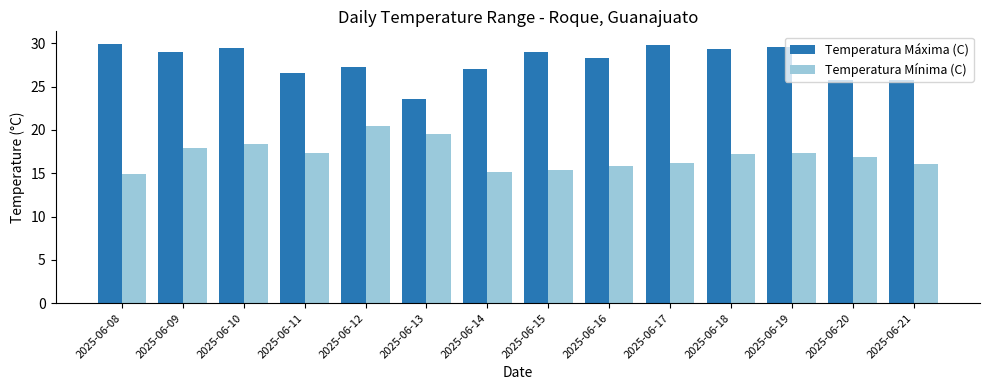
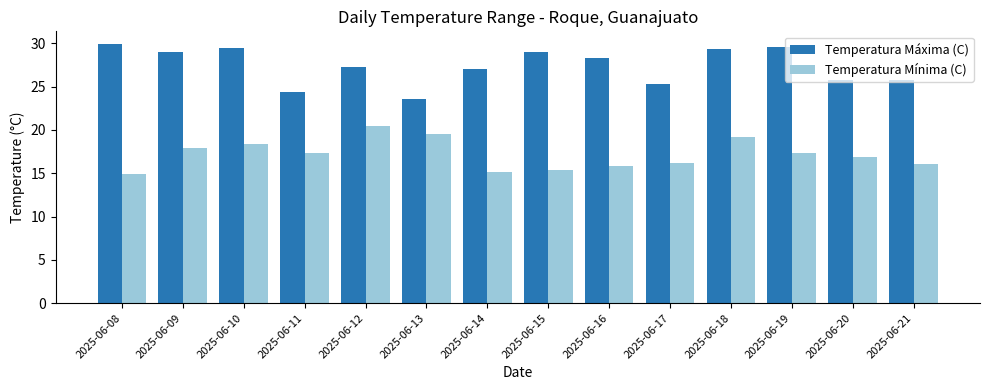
  {
    "Temperatura Máxima (C)": {
      "2025-06-08": 30,
      "2025-06-09": 29,
      "2025-06-10": 30,
-     "2025-06-11": 27,
+     "2025-06-11": 24,
      "2025-06-12": 27,
      "2025-06-13": 24,
      "2025-06-14": 27,
      "2025-06-15": 29,
      "2025-06-16": 28,
-     "2025-06-17": 30,
+     "2025-06-17": 25,
      "2025-06-18": 29,
      "2025-06-19": 30
    },
    "Temperatura Mínima (C)": {
      "2025-06-08": 15,
      "2025-06-09": 18,
      "2025-06-10": 18,
      "2025-06-11": 17,
      "2025-06-12": 21,
      "2025-06-13": 20,
      "2025-06-14": 15,
      "2025-06-15": 15,
      "2025-06-16": 16,
      "2025-06-17": 16,
-     "2025-06-18": 17,
+     "2025-06-18": 19,
      "2025-06-19": 17,
      "2025-06-20": 17,
      "2025-06-21": 16
    }
  }
